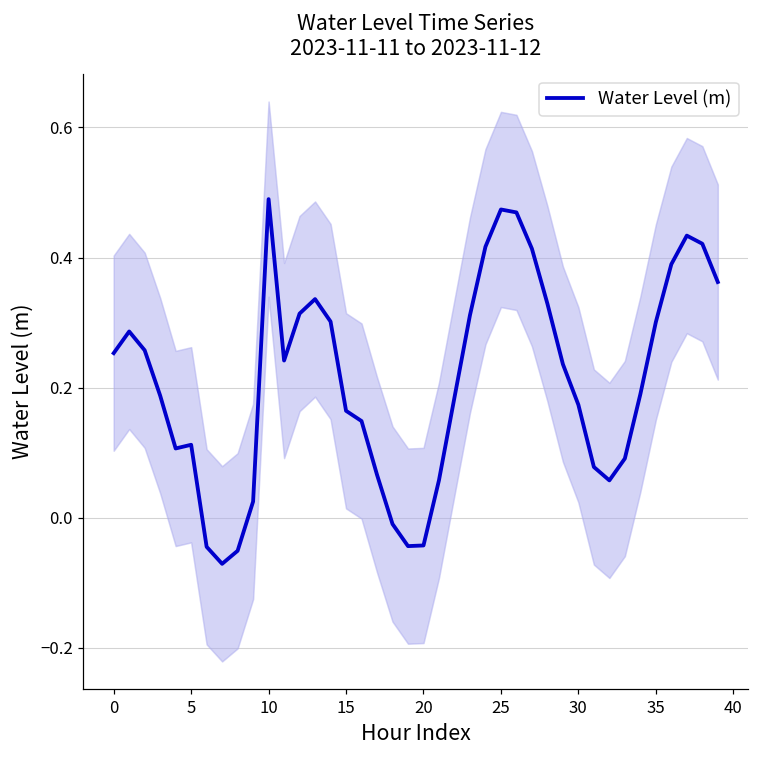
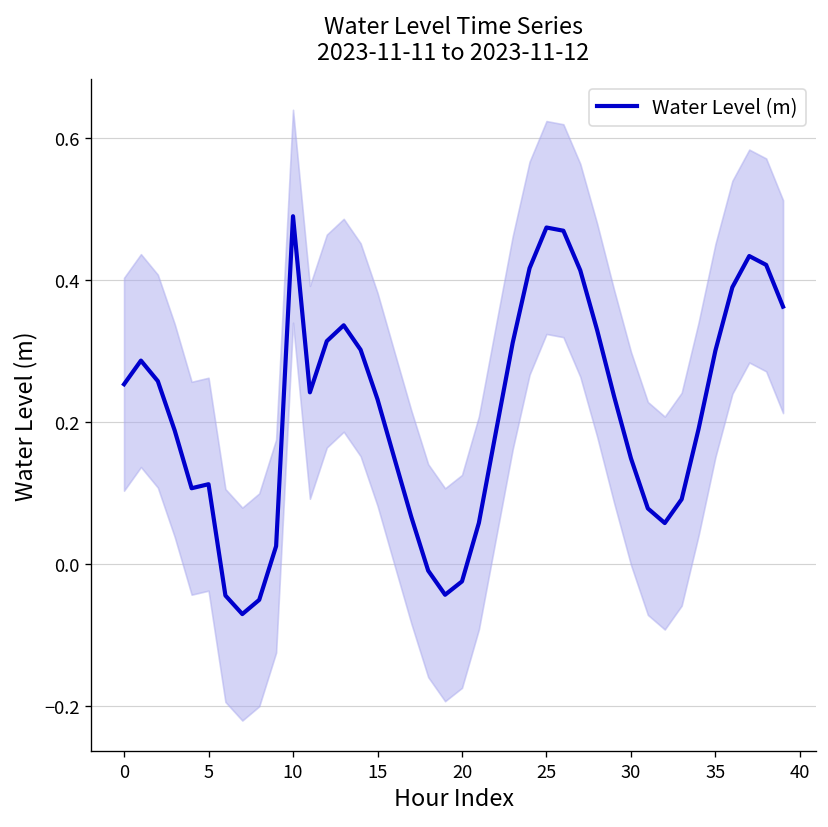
  {
    "Water Level (m)": {
      "0": 0.25,
      "5": 0.11,
      "10": 0.49,
-     "15": 0.16,
-     "20": -0.04,
+     "15": 0.23,
+     "20": -0.02,
      "25": 0.47,
-     "30": 0.17,
+     "30": 0.15,
      "35": 0.30
    }
  }
